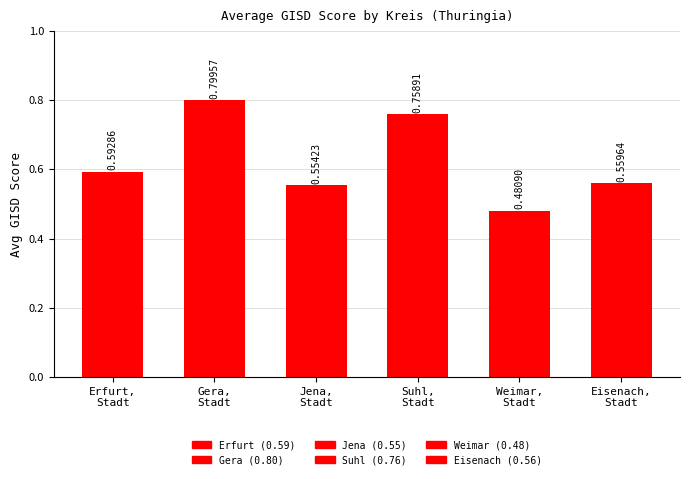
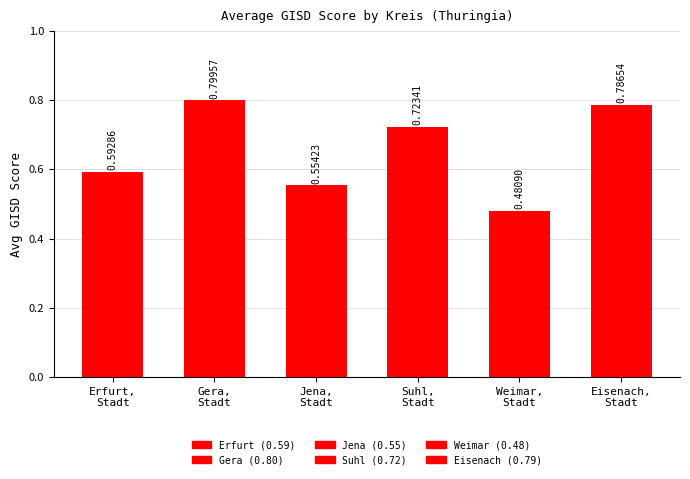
  {
    "Erfurt, Stadt": 0.59286,
    "Gera, Stadt": 0.79957,
    "Jena, Stadt": 0.55423,
-   "Suhl, Stadt": 0.75891,
+   "Suhl, Stadt": 0.72341,
    "Weimar, Stadt": 0.48090,
-   "Eisenach, Stadt": 0.55964
+   "Eisenach, Stadt": 0.78654
  }
